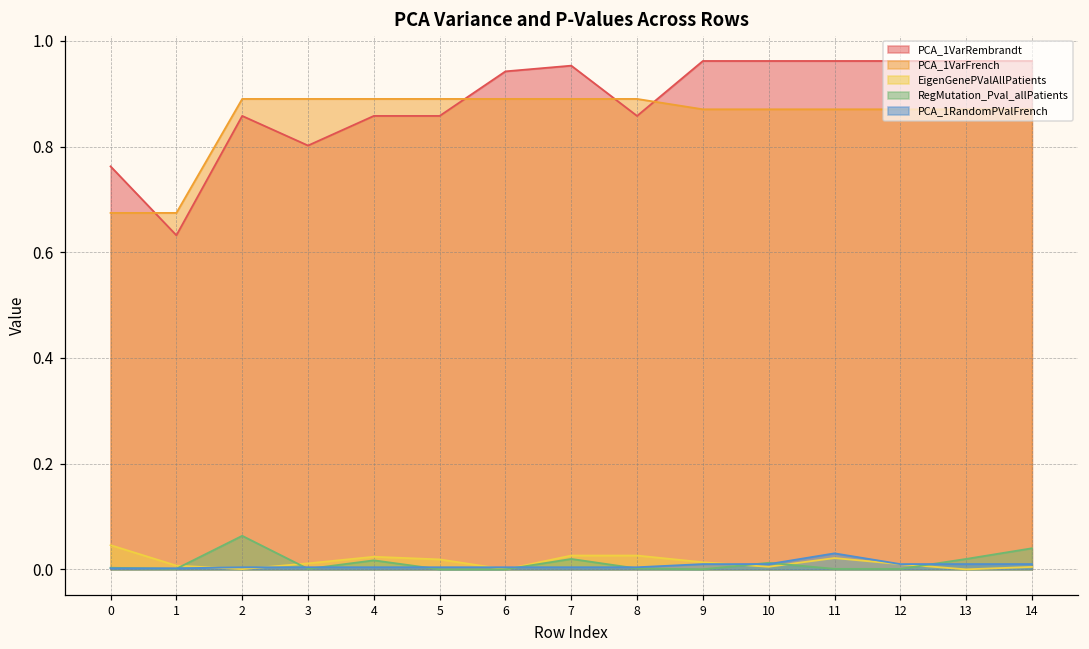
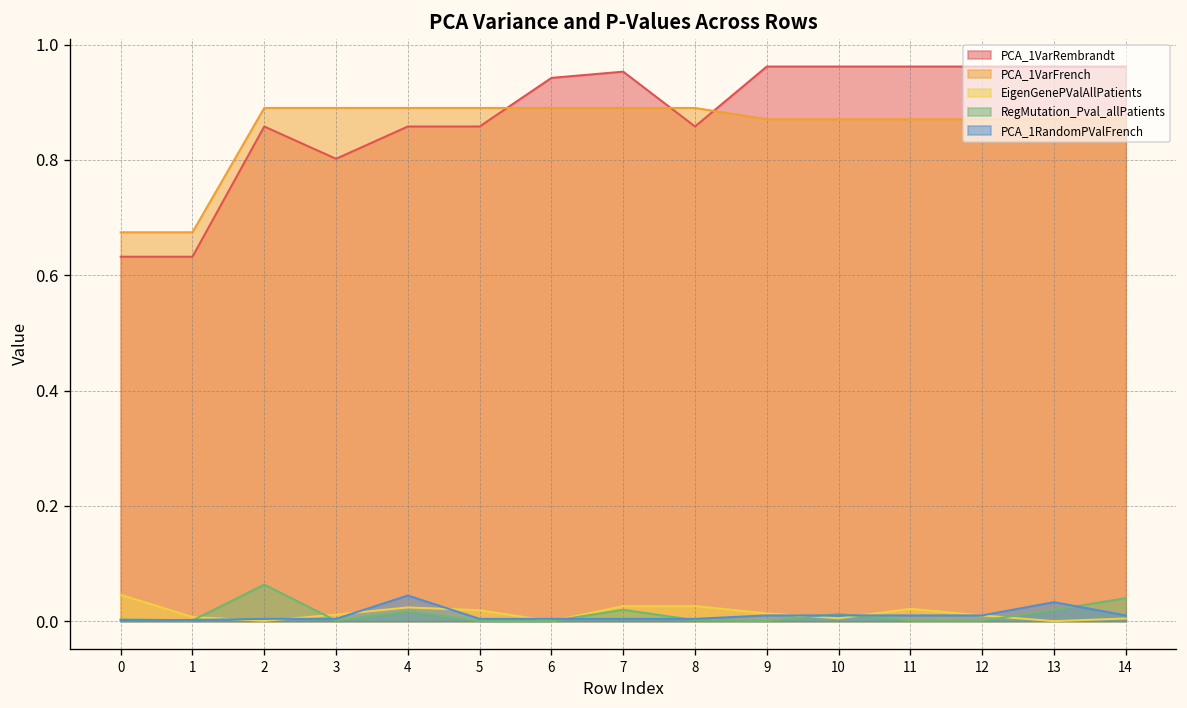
  {
    "PCA_1VarRembrandt": {
-     "0": 0.76,
+     "0": 0.63,
      "1": 0.63,
      "2": 0.86,
      "3": 0.80,
      "4": 0.86,
      "5": 0.86,
      "6": 0.94,
      "7": 0.95,
      "8": 0.86,
      "9": 0.96,
      "10": 0.96,
      "11": 0.96
    },
    "RegMutation_Pval_allPatients": {
      "2": 0.06,
      "4": 0.02,
      "7": 0.02,
      "9": 0.00,
      "11": 0.00,
      "12": 0.00,
      "13": 0.02,
      "14": 0.04
    },
    "PCA_1RandomPValFrench": {
-     "4": 0.00,
+     "4": 0.04,
      "7": 0.00,
-     "11": 0.03,
-     "13": 0.01,
+     "11": 0.01,
+     "13": 0.03,
      "14": 0.01
    }
  }
